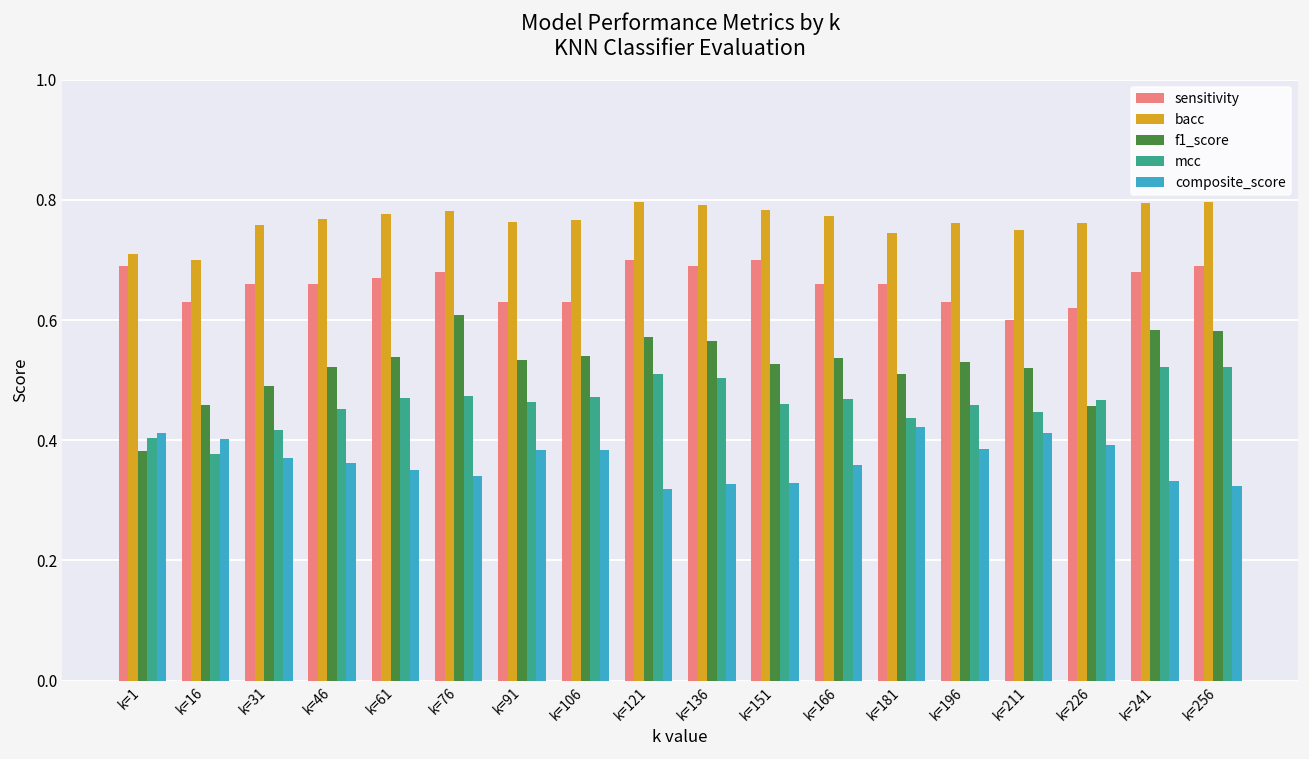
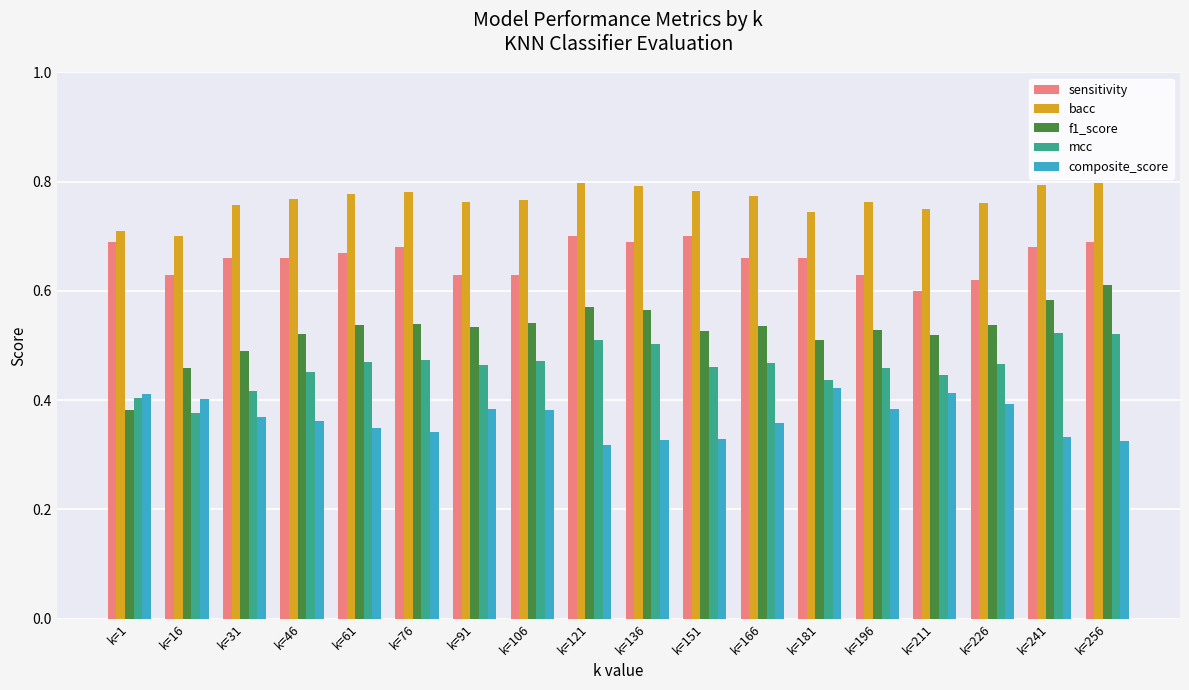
  {
    "sensitivity": {
      "k=1": 0.69,
      "k=16": 0.63,
      "k=31": 0.66,
      "k=46": 0.66,
      "k=61": 0.67,
      "k=76": 0.68,
      "k=91": 0.63,
      "k=106": 0.63,
      "k=121": 0.70,
      "k=136": 0.69,
      "k=151": 0.70,
      "k=166": 0.66,
      "k=181": 0.66,
      "k=196": 0.63,
      "k=211": 0.60,
      "k=226": 0.62,
      "k=241": 0.68,
      "k=256": 0.69
    },
    "bacc": {
      "k=1": 0.71,
      "k=16": 0.70,
      "k=31": 0.76,
      "k=46": 0.77,
      "k=61": 0.78,
      "k=76": 0.78,
      "k=91": 0.76,
      "k=106": 0.77,
      "k=121": 0.80,
      "k=136": 0.79,
      "k=151": 0.78,
      "k=166": 0.77,
      "k=181": 0.74,
      "k=196": 0.76,
      "k=211": 0.75,
      "k=226": 0.76,
      "k=241": 0.79,
      "k=256": 0.80
    },
    "f1_score": {
      "k=1": 0.38,
      "k=16": 0.46,
      "k=31": 0.49,
      "k=46": 0.52,
      "k=61": 0.54,
-     "k=76": 0.61,
+     "k=76": 0.54,
      "k=91": 0.53,
      "k=106": 0.54,
      "k=121": 0.57,
      "k=136": 0.57,
      "k=151": 0.53,
      "k=166": 0.54,
      "k=181": 0.51,
      "k=196": 0.53,
      "k=211": 0.52,
-     "k=226": 0.46,
+     "k=226": 0.54,
      "k=241": 0.58,
-     "k=256": 0.58
+     "k=256": 0.61
    },
    "mcc": {
      "k=1": 0.40,
      "k=16": 0.38,
      "k=31": 0.42,
      "k=46": 0.45,
      "k=61": 0.47,
      "k=76": 0.47,
      "k=91": 0.46,
      "k=106": 0.47,
      "k=121": 0.51,
      "k=136": 0.50,
      "k=151": 0.46,
      "k=166": 0.47,
      "k=181": 0.44,
      "k=196": 0.46,
      "k=211": 0.45,
      "k=226": 0.47,
      "k=241": 0.52,
      "k=256": 0.52
    },
    "composite_score": {
      "k=1": 0.41,
      "k=16": 0.40,
      "k=31": 0.37,
      "k=46": 0.36,
      "k=61": 0.35,
      "k=76": 0.34,
      "k=91": 0.38,
      "k=106": 0.38,
      "k=121": 0.32,
      "k=136": 0.33,
      "k=151": 0.33,
      "k=166": 0.36,
      "k=181": 0.42,
      "k=196": 0.38,
      "k=211": 0.41,
      "k=226": 0.39,
      "k=241": 0.33,
      "k=256": 0.32
    }
  }
